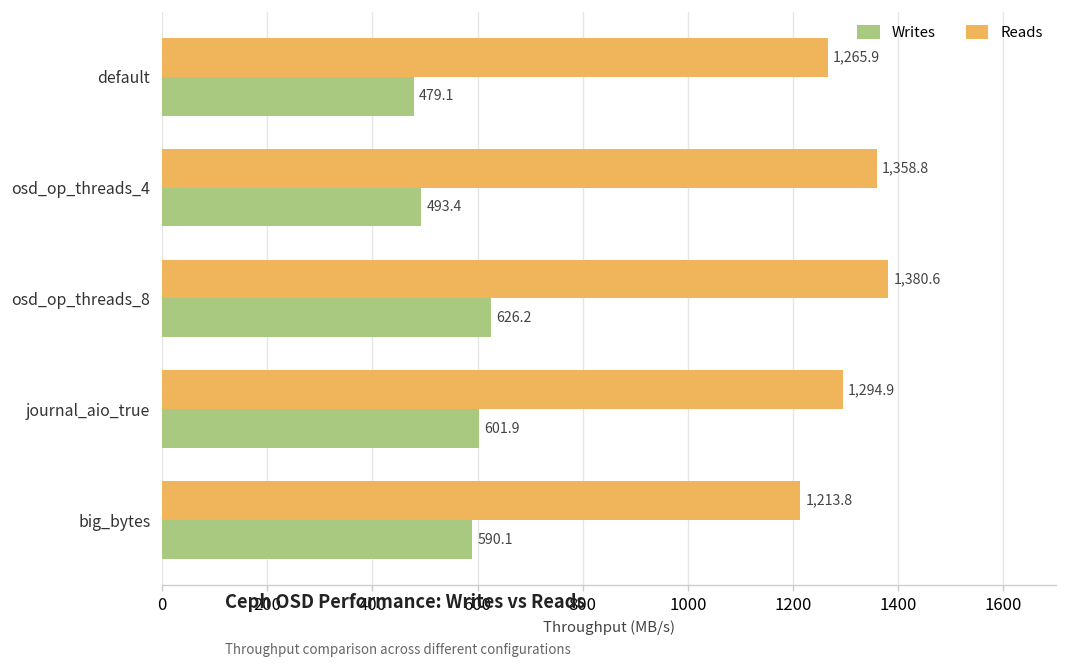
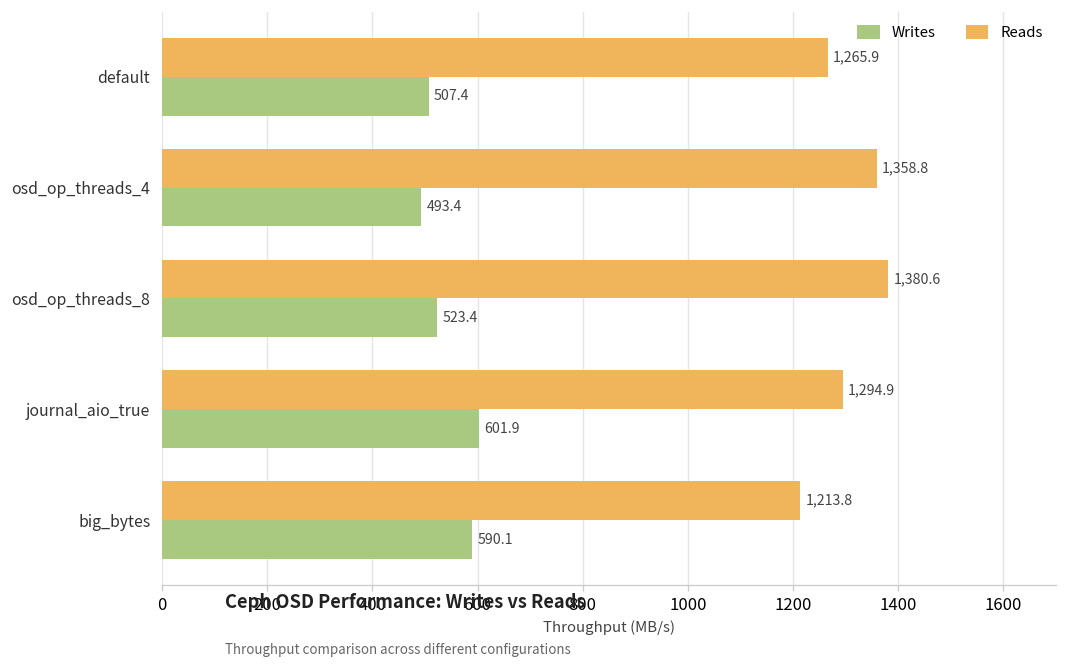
  {
    "Writes": {
-     "default": "479.1",
+     "default": "507.4",
      "osd_op_threads_4": "493.4",
-     "osd_op_threads_8": "626.2",
+     "osd_op_threads_8": "523.4",
      "journal_aio_true": "601.9",
      "big_bytes": "590.1"
    },
    "Reads": {
      "default": "1,265.9",
      "osd_op_threads_4": "1,358.8",
      "osd_op_threads_8": "1,380.6",
      "journal_aio_true": "1,294.9",
      "big_bytes": "1,213.8"
    }
  }
